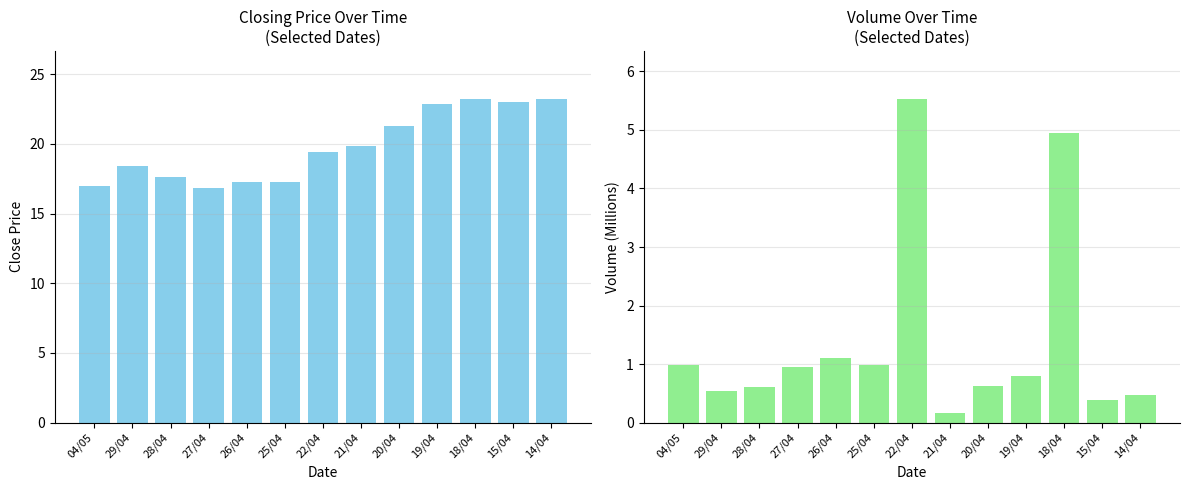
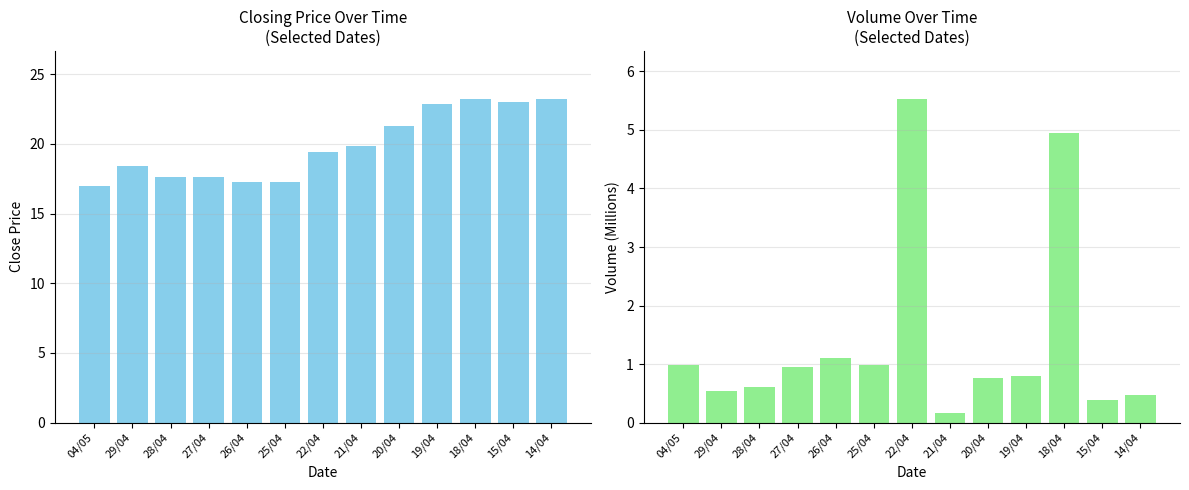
  {
    "Closing Price Over Time (Selected Dates)": {
      "04/05": 17.0,
      "29/04": 18.4,
      "28/04": 17.6,
-     "27/04": 16.9,
+     "27/04": 17.6,
      "26/04": 17.3,
      "25/04": 17.3,
      "22/04": 19.4,
      "21/04": 19.9,
      "20/04": 21.3,
      "19/04": 22.9,
      "18/04": 23.2,
      "15/04": 23.0,
      "14/04": 23.2
    },
    "Volume Over Time (Selected Dates)": {
      "04/05": 1.0,
      "29/04": 0.5,
      "28/04": 0.6,
      "27/04": 0.9,
      "26/04": 1.1,
      "25/04": 1.0,
      "22/04": 5.5,
      "21/04": 0.2,
-     "20/04": 0.6,
+     "20/04": 0.8,
      "19/04": 0.8,
      "18/04": 4.9,
      "15/04": 0.4,
      "14/04": 0.5
    }
  }
